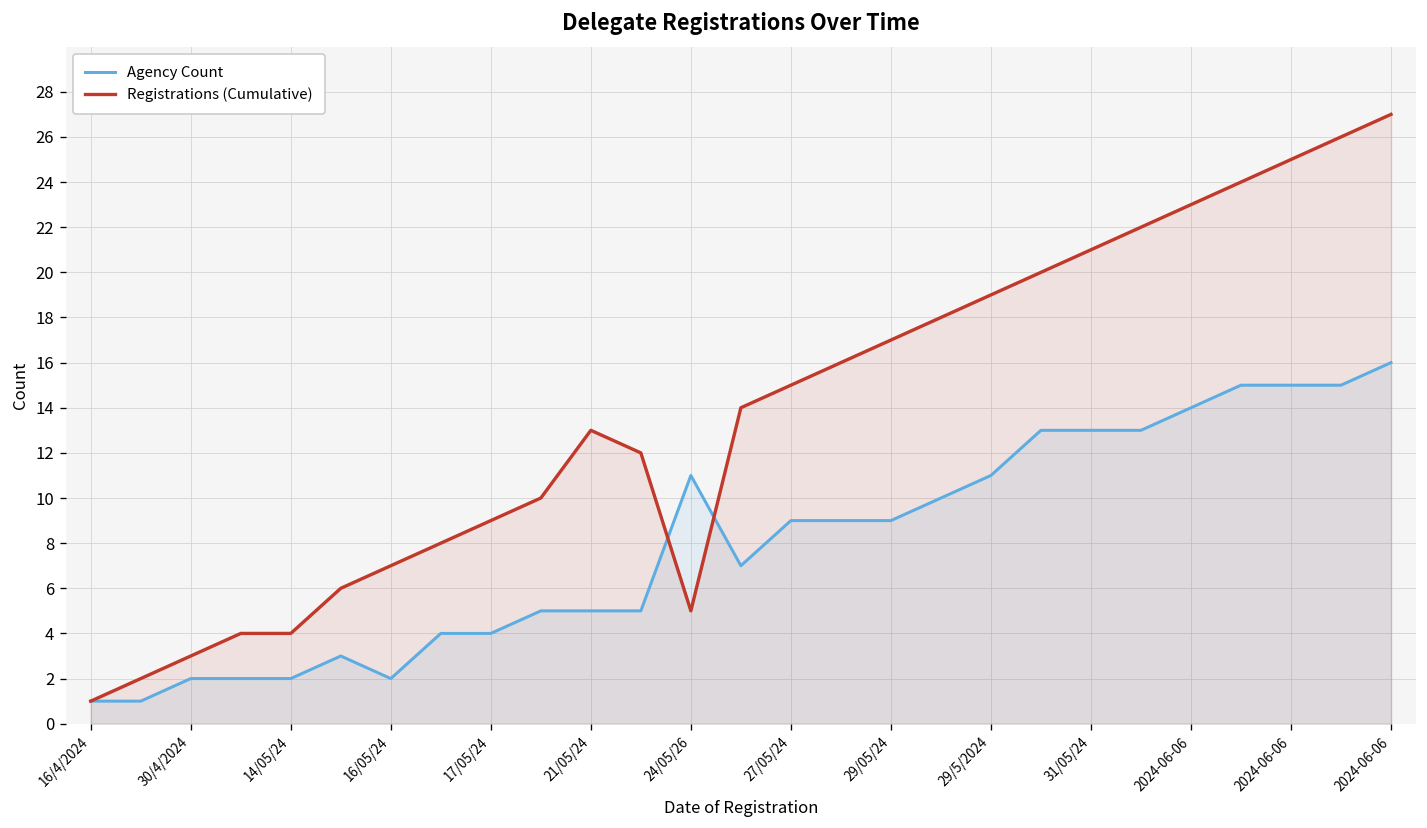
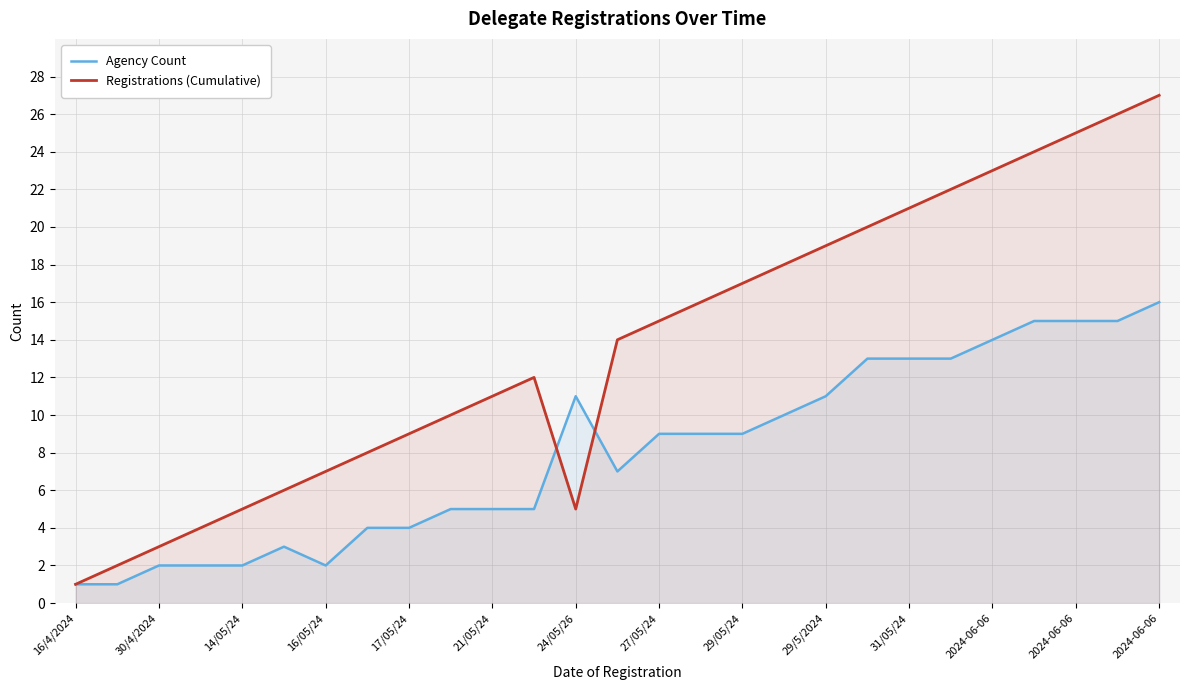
  {
    "Agency Count": {
      "30/4/2024": 2,
      "14/05/24": 2,
      "16/05/24": 2,
      "21/05/24": 5,
      "24/05/26": 11,
      "29/5/2024": 11
    },
    "Registrations (Cumulative)": {
      "30/4/2024": 3,
-     "14/05/24": 4,
+     "14/05/24": 5,
      "16/05/24": 7,
-     "21/05/24": 13,
+     "21/05/24": 11,
      "24/05/26": 5,
      "29/5/2024": 19
    }
  }
